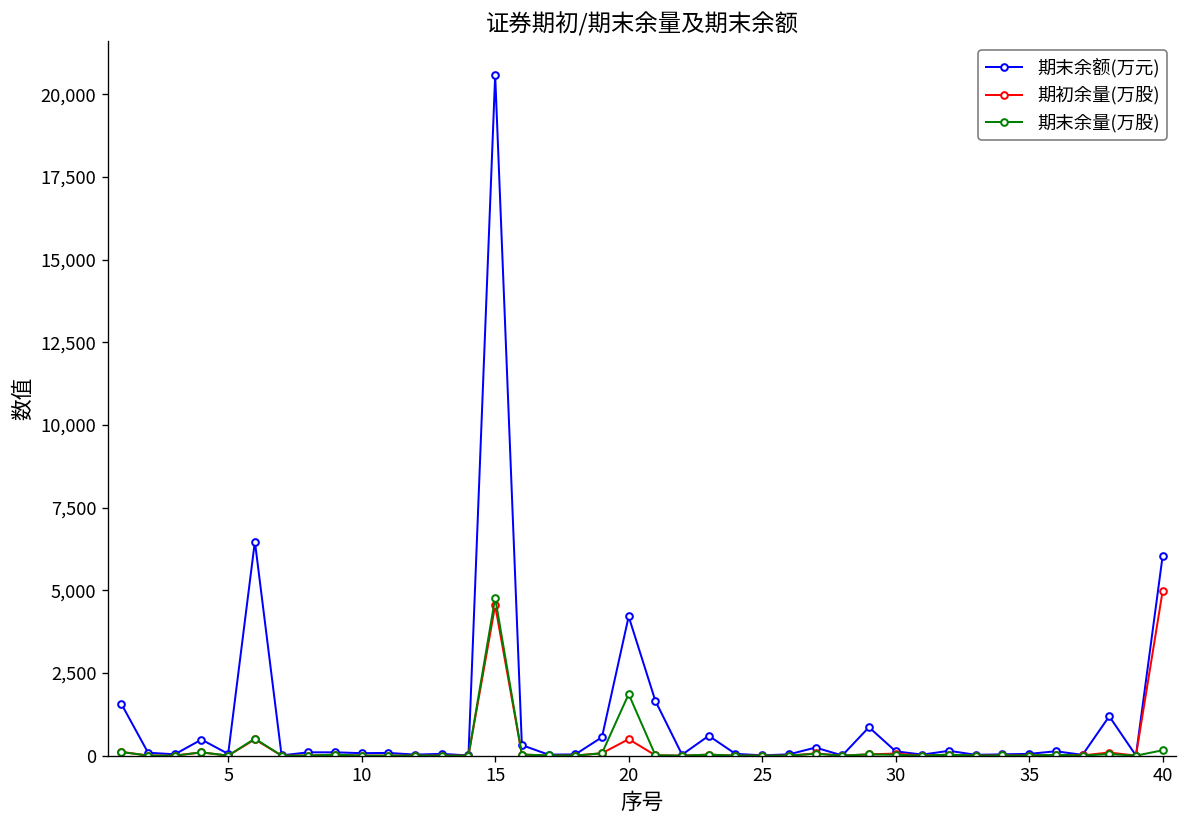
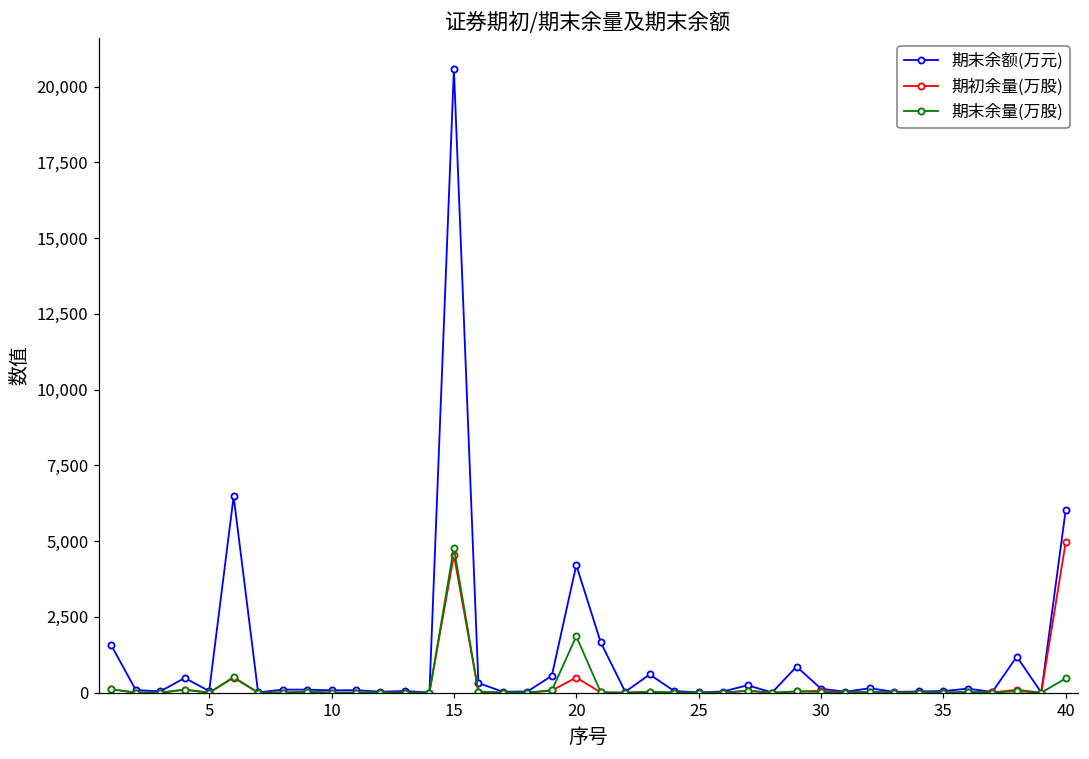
  {
    "期末余额(万元)": {
      "15": "20,600",
      "20": "4,200",
      "40": "6,000"
    },
    "期初余量(万股)": {
      "15": "4,500",
      "20": "500",
      "40": "5,000"
    },
    "期末余量(万股)": {
      "15": "4,800",
      "20": "1,900",
-     "40": "200"
+     "40": "500"
    }
  }
